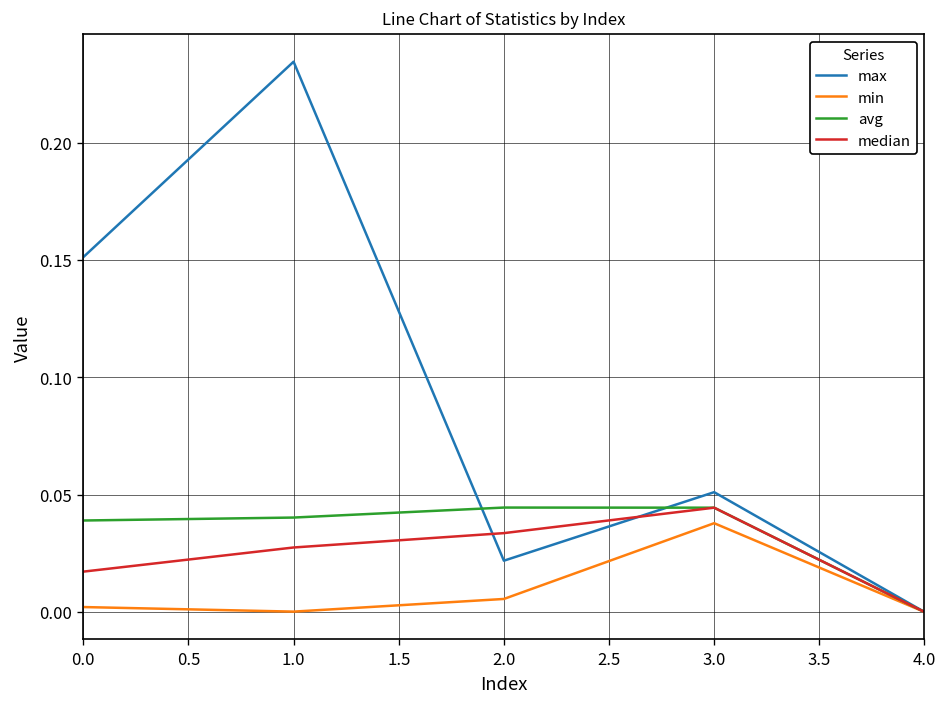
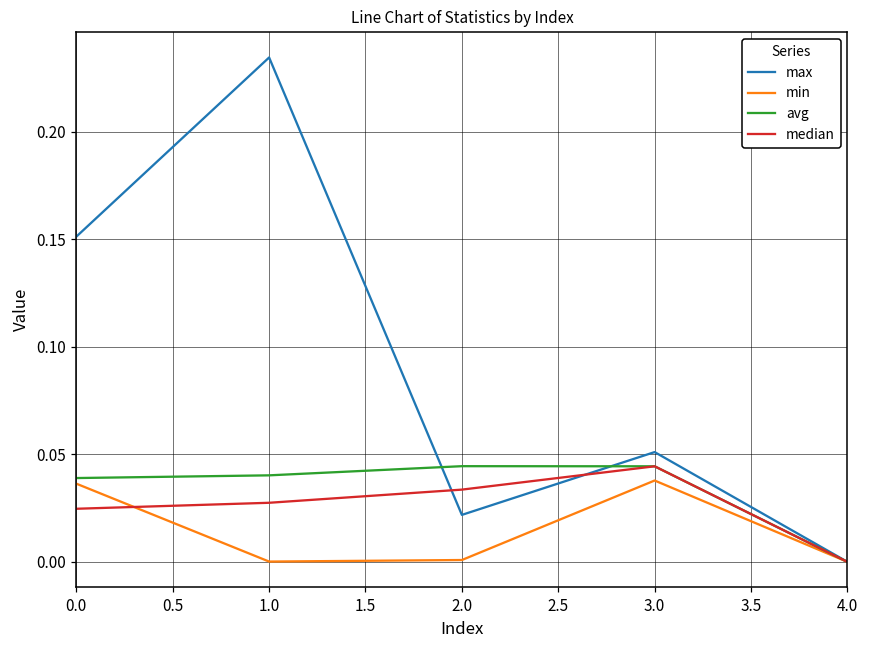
  {
    "max": {
      "0.0": 0.151,
      "1.0": 0.234,
      "2.0": 0.022,
      "3.0": 0.051
    },
    "min": {
-     "0.0": 0.002,
+     "0.0": 0.036,
      "1.0": 0.000,
-     "2.0": 0.006,
+     "2.0": 0.001,
      "3.0": 0.038
    },
    "avg": {
      "0.0": 0.039,
      "1.0": 0.040,
      "2.0": 0.044
    },
    "median": {
-     "0.0": 0.017,
+     "0.0": 0.025,
      "1.0": 0.027,
      "2.0": 0.034
    }
  }
